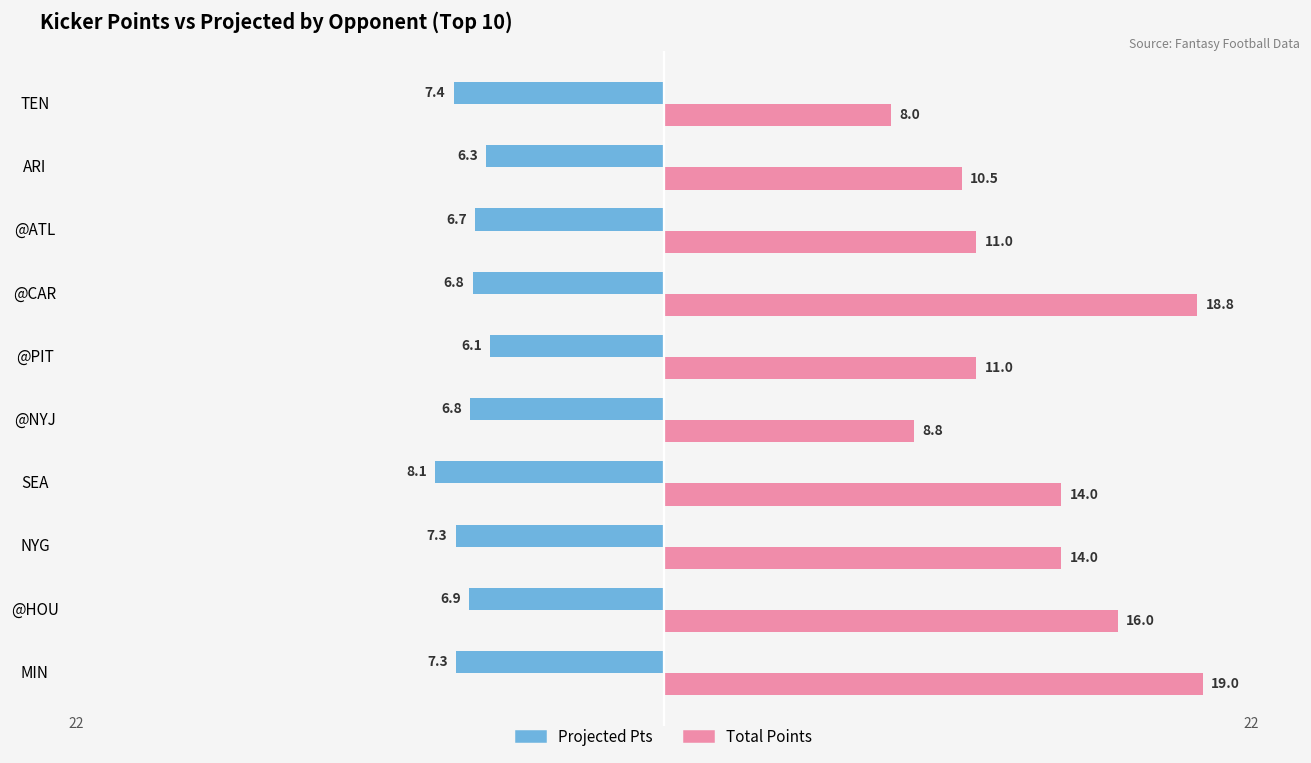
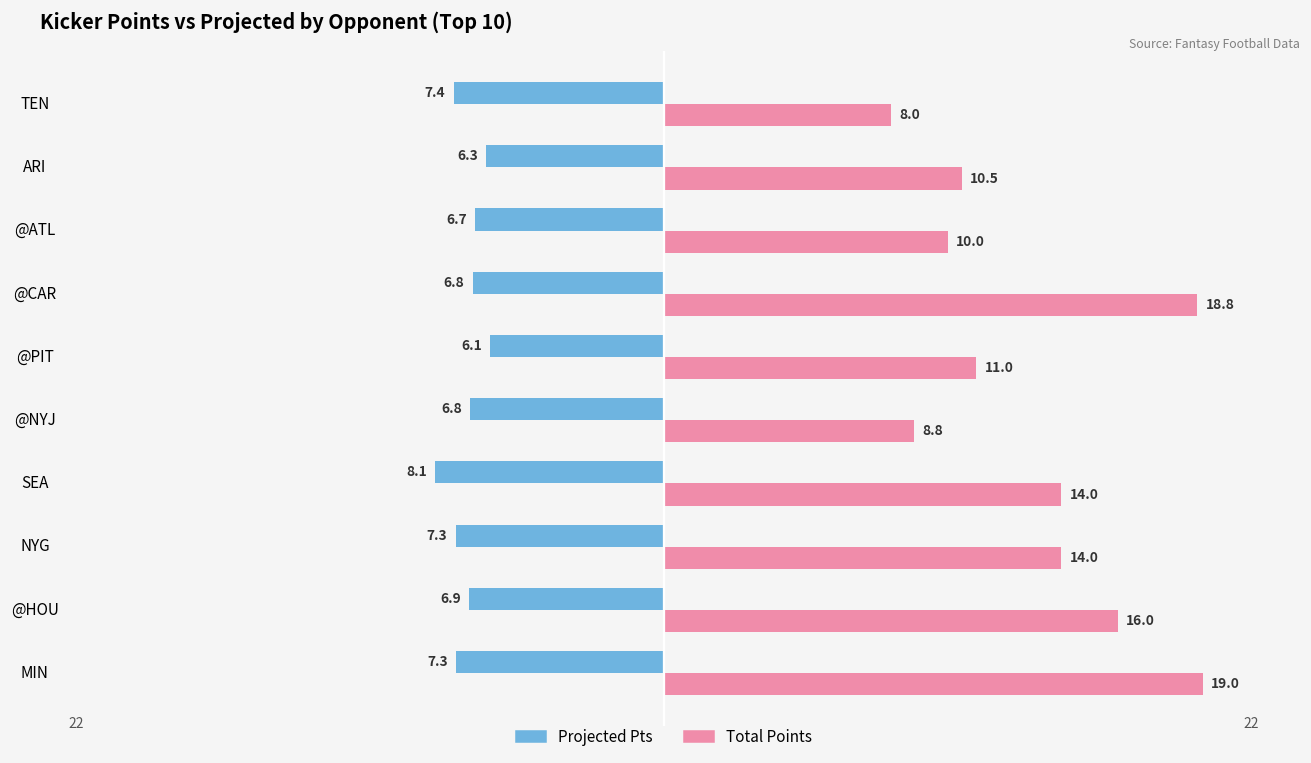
  {
    "Total Points": {
      "TEN": 8.0,
      "ARI": 10.5,
-     "@ATL": 11.0,
+     "@ATL": 10.0,
      "@CAR": 18.8,
      "@PIT": 11.0,
      "@NYJ": 8.8,
      "SEA": 14.0,
      "NYG": 14.0,
      "@HOU": 16.0,
      "MIN": 19.0
    }
  }
